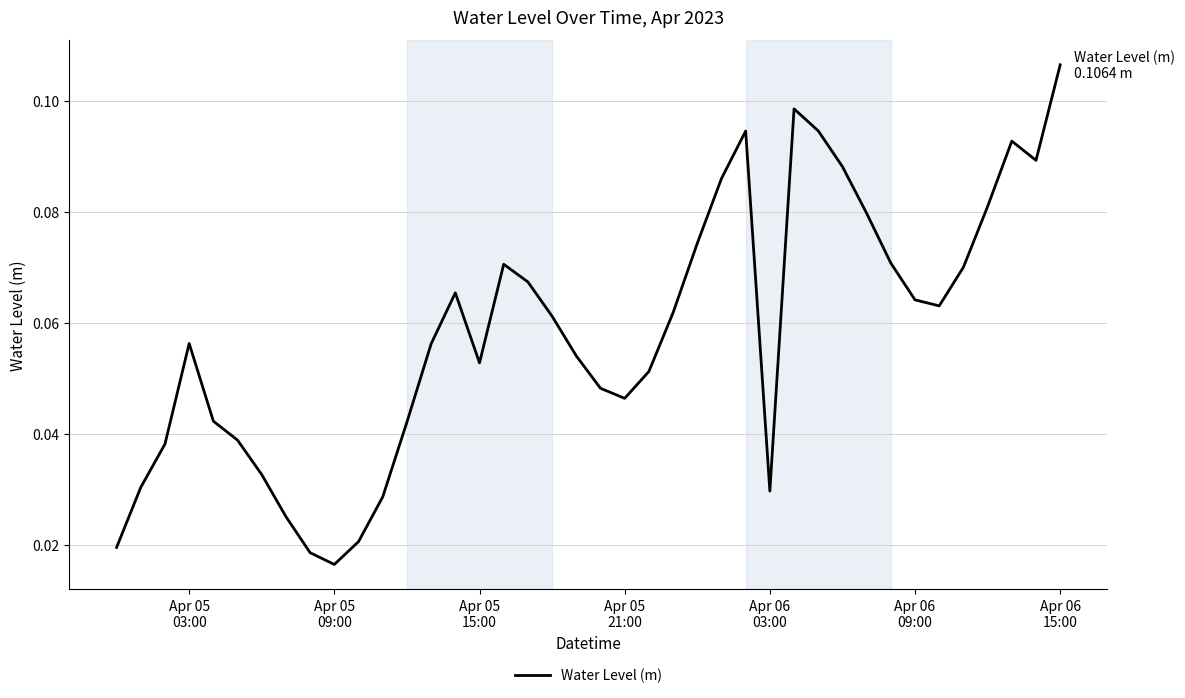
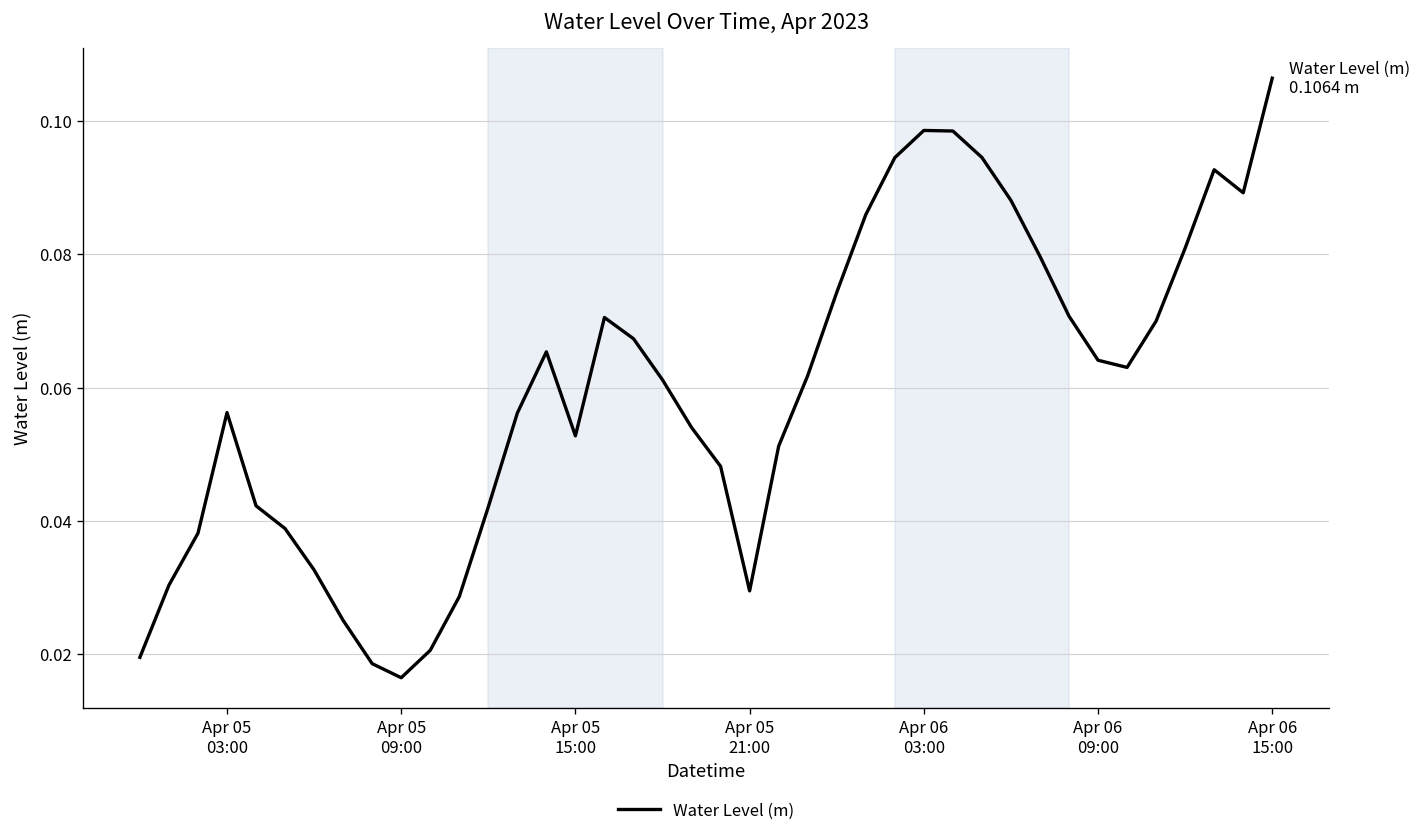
  {
    "Apr 05 03:00": 0.056,
    "Apr 05 09:00": 0.016,
    "Apr 05 15:00": 0.053,
-   "Apr 05 21:00": 0.046,
-   "Apr 06 03:00": 0.030,
+   "Apr 05 21:00": 0.029,
+   "Apr 06 03:00": 0.099,
    "Apr 06 09:00": 0.064
  }
